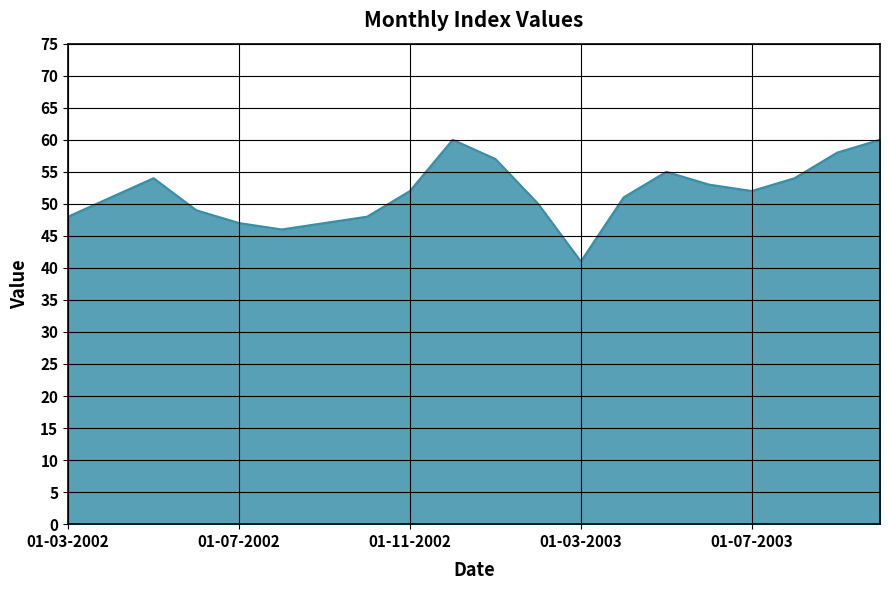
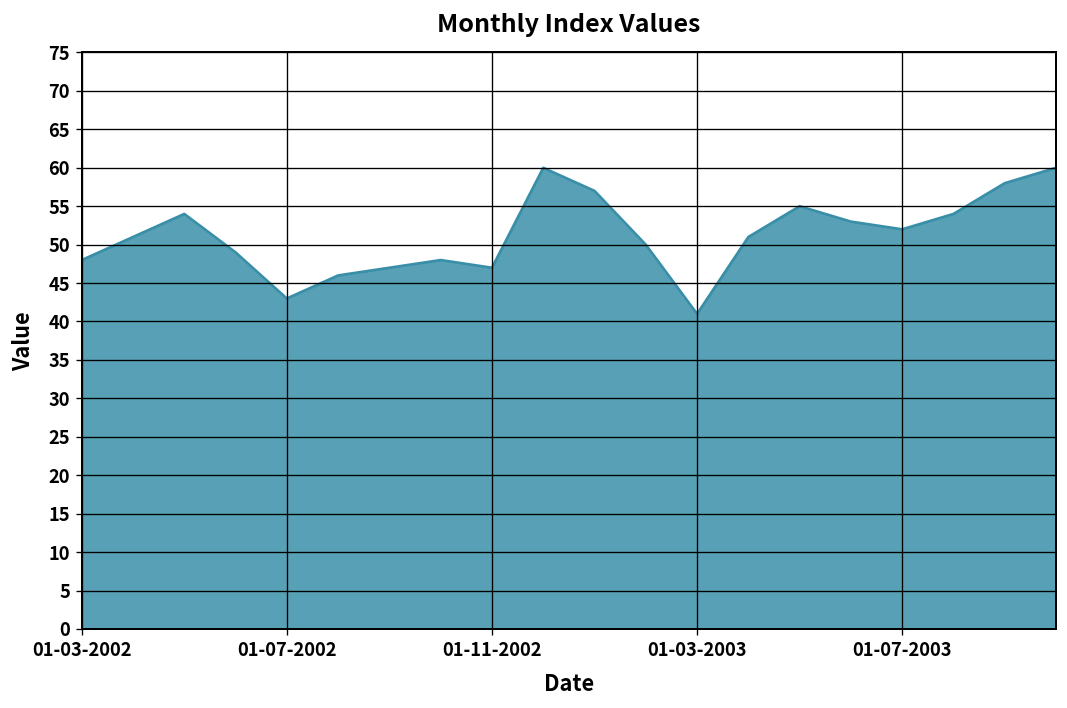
  {
    "01-03-2002": 48,
-   "01-07-2002": 47,
-   "01-11-2002": 52,
+   "01-07-2002": 43,
+   "01-11-2002": 47,
    "01-03-2003": 41,
    "01-07-2003": 52
  }
